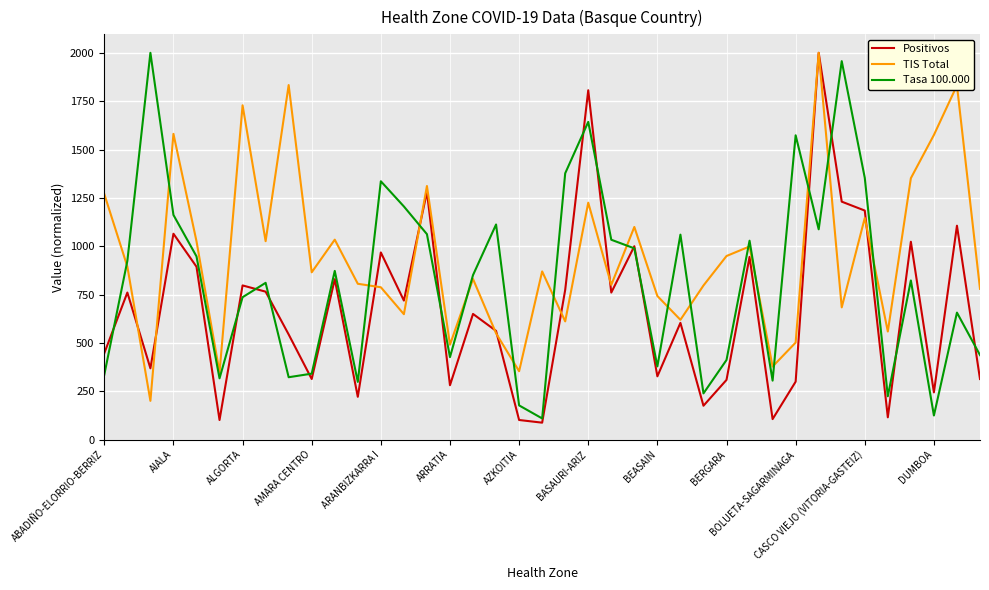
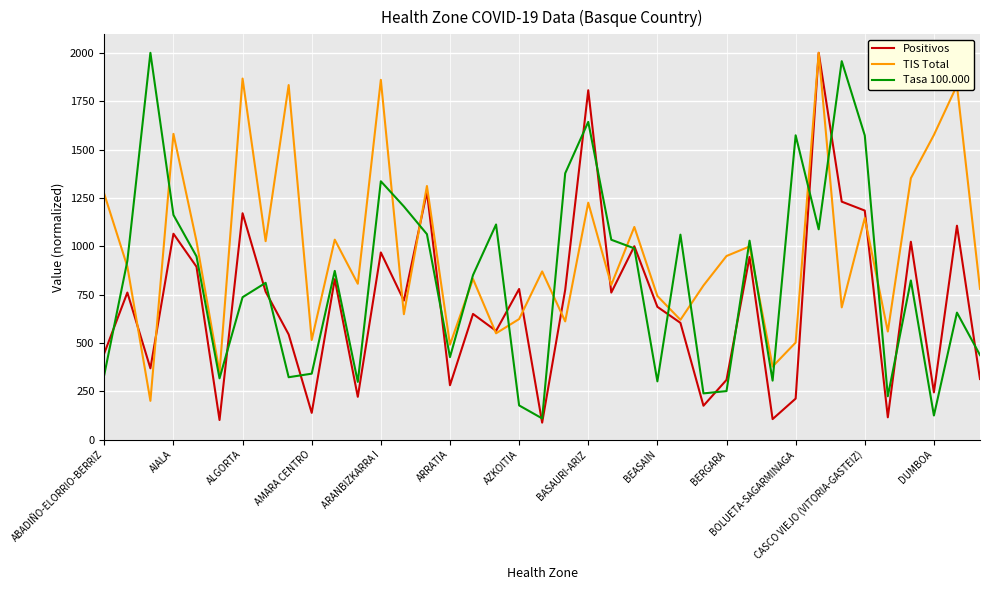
  {
    "Positivos": {
      "ABADIÑO-ELORRIO-BERRIZ": 450,
      "AIALA": 1060,
-     "ALGORTA": 800,
-     "AMARA CENTRO": 310,
+     "ALGORTA": 1170,
+     "AMARA CENTRO": 140,
      "ARANBIZKARRA I": 970,
      "ARRATIA": 280,
-     "AZKOITIA": 100,
+     "AZKOITIA": 780,
      "BASAURI-ARIZ": 1810,
-     "BEASAIN": 330,
+     "BEASAIN": 690,
      "BERGARA": 310,
-     "BOLUETA-SAGARMINAGA": 300,
+     "BOLUETA-SAGARMINAGA": 210,
      "CASCO VIEJO (VITORIA-GASTEIZ)": 1180,
      "DUMBOA": 240
    },
    "TIS Total": {
      "ABADIÑO-ELORRIO-BERRIZ": 1270,
      "AIALA": 1580,
-     "ALGORTA": 1730,
-     "AMARA CENTRO": 870,
-     "ARANBIZKARRA I": 790,
+     "ALGORTA": 1870,
+     "AMARA CENTRO": 520,
+     "ARANBIZKARRA I": 1860,
      "ARRATIA": 490,
-     "AZKOITIA": 350,
+     "AZKOITIA": 620,
      "BASAURI-ARIZ": 1230,
      "BEASAIN": 740,
      "BERGARA": 950,
      "BOLUETA-SAGARMINAGA": 500,
      "CASCO VIEJO (VITORIA-GASTEIZ)": 1150,
      "DUMBOA": 1580
    },
    "Tasa 100.000": {
      "ABADIÑO-ELORRIO-BERRIZ": 340,
      "AIALA": 1160,
      "ALGORTA": 740,
      "AMARA CENTRO": 340,
      "ARANBIZKARRA I": 1340,
      "ARRATIA": 430,
      "AZKOITIA": 180,
      "BASAURI-ARIZ": 1640,
-     "BEASAIN": 380,
-     "BERGARA": 410,
+     "BEASAIN": 300,
+     "BERGARA": 250,
      "BOLUETA-SAGARMINAGA": 1570,
-     "CASCO VIEJO (VITORIA-GASTEIZ)": 1350,
+     "CASCO VIEJO (VITORIA-GASTEIZ)": 1570,
      "DUMBOA": 120
    }
  }
